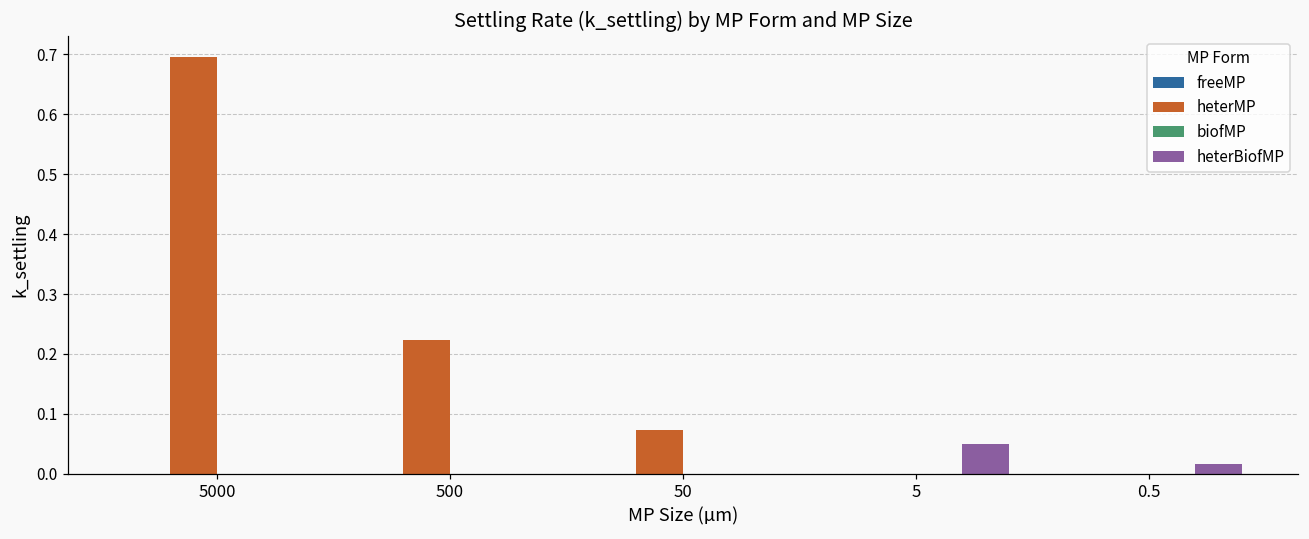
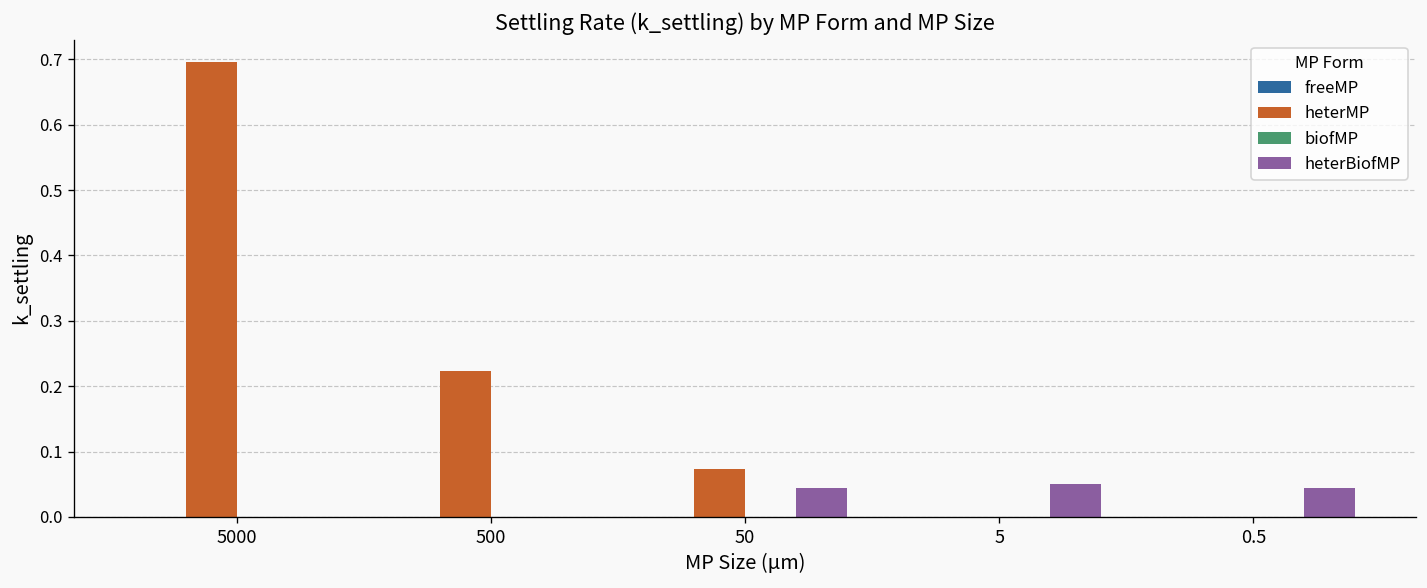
  {
    "heterMP": {
      "5000": 0.70,
      "500": 0.22,
      "50": 0.07
    },
    "heterBiofMP": {
-     "50": 0.00,
+     "50": 0.04,
      "5": 0.05,
-     "0.5": 0.02
+     "0.5": 0.04
    }
  }
